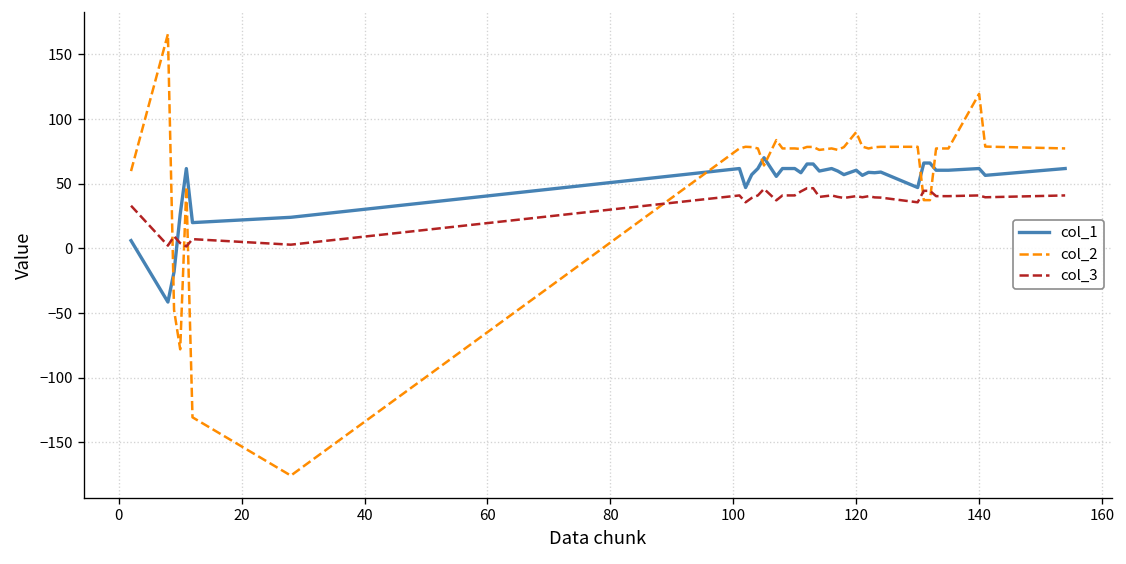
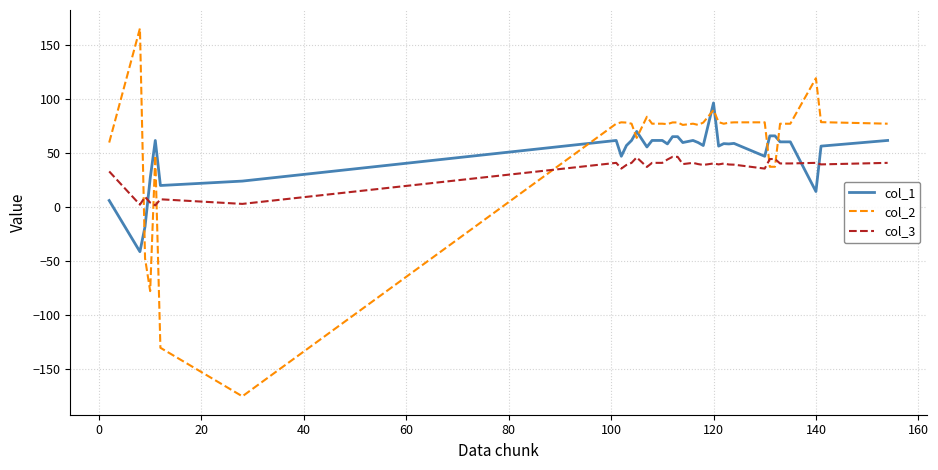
  {
    "col_1": {
-     "120": 60,
-     "140": 62
+     "120": 97,
+     "140": 14
    },
    "col_2": {
      "120": 90,
      "140": 120
    },
    "col_3": {
      "120": 40,
      "140": 41
    }
  }
